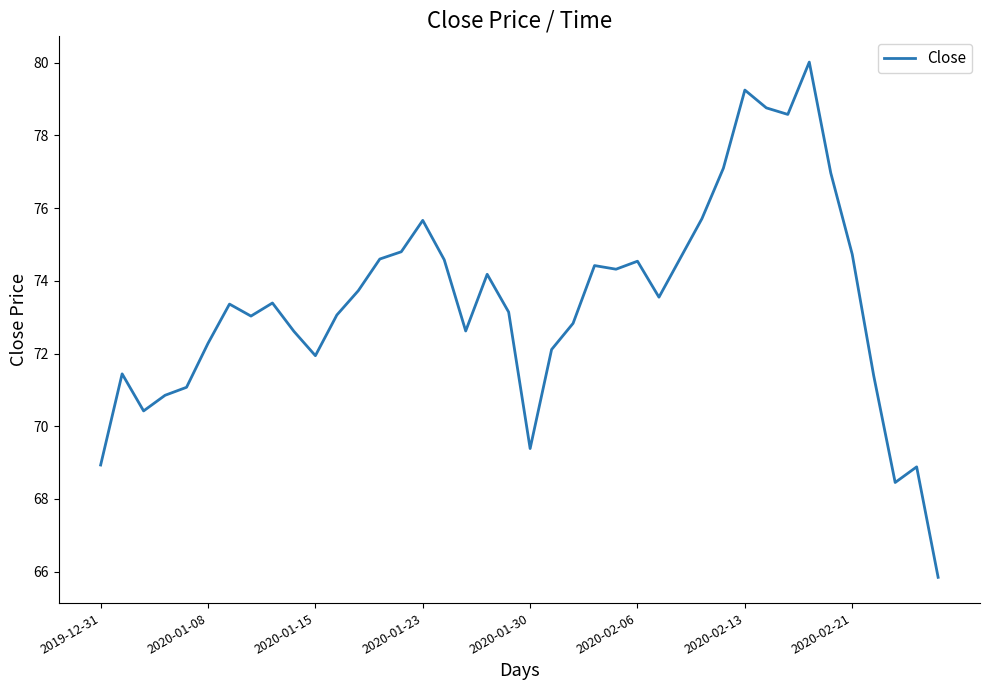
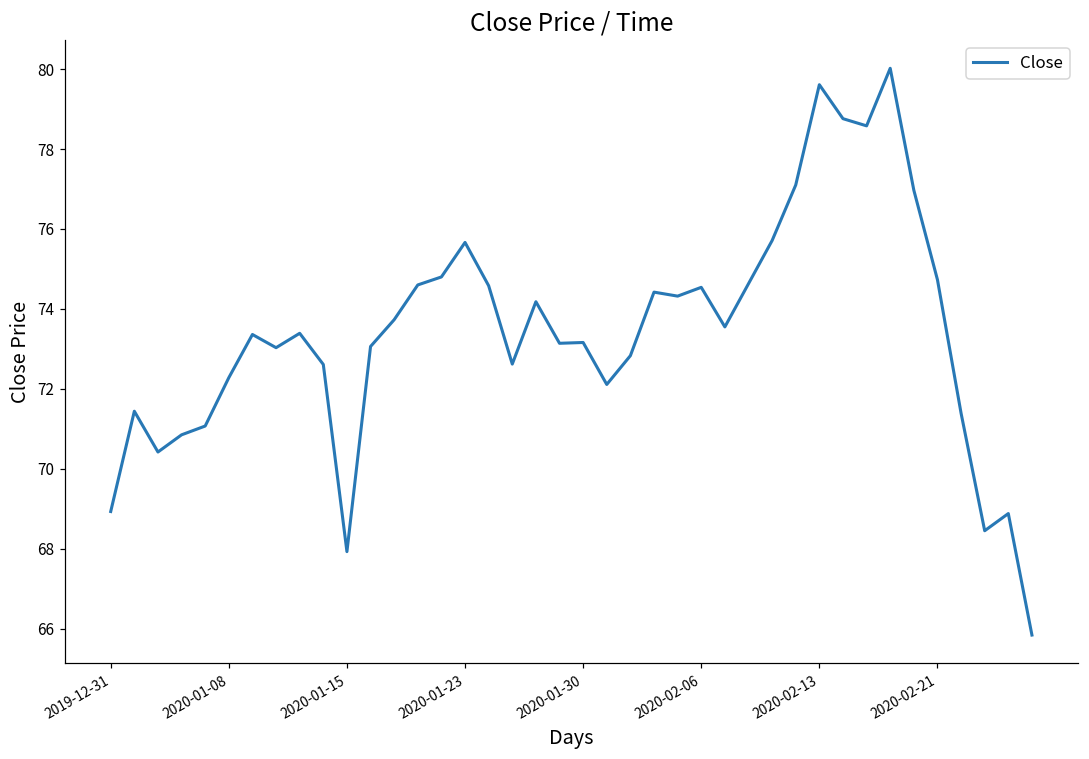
  {
    "2019-12-31": 68.9,
    "2020-01-08": 72.3,
-   "2020-01-15": 71.9,
+   "2020-01-15": 67.9,
    "2020-01-23": 75.7,
-   "2020-01-30": 69.4,
+   "2020-01-30": 73.2,
    "2020-02-06": 74.5,
-   "2020-02-13": 79.3,
+   "2020-02-13": 79.6,
    "2020-02-21": 74.7
  }
